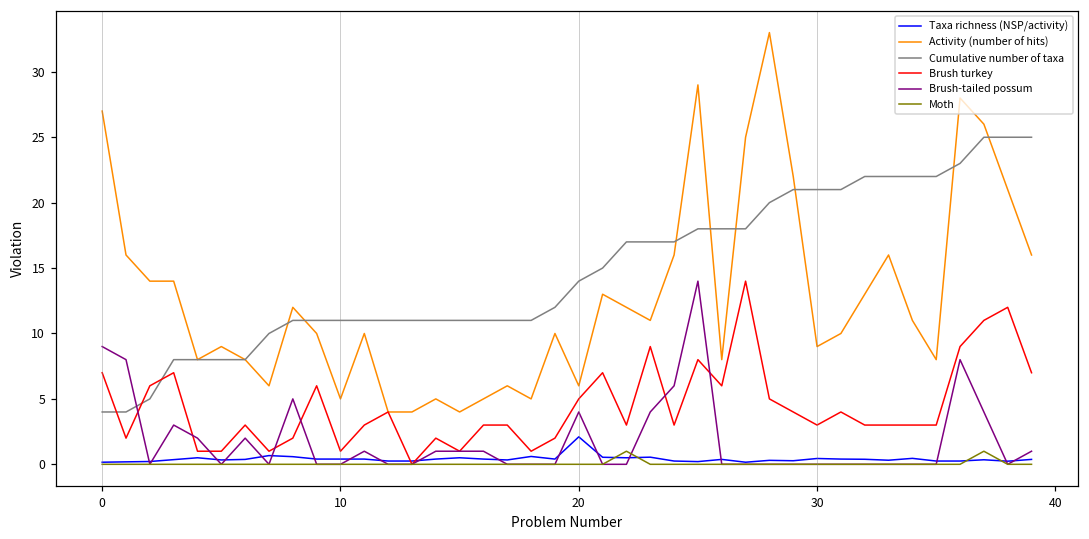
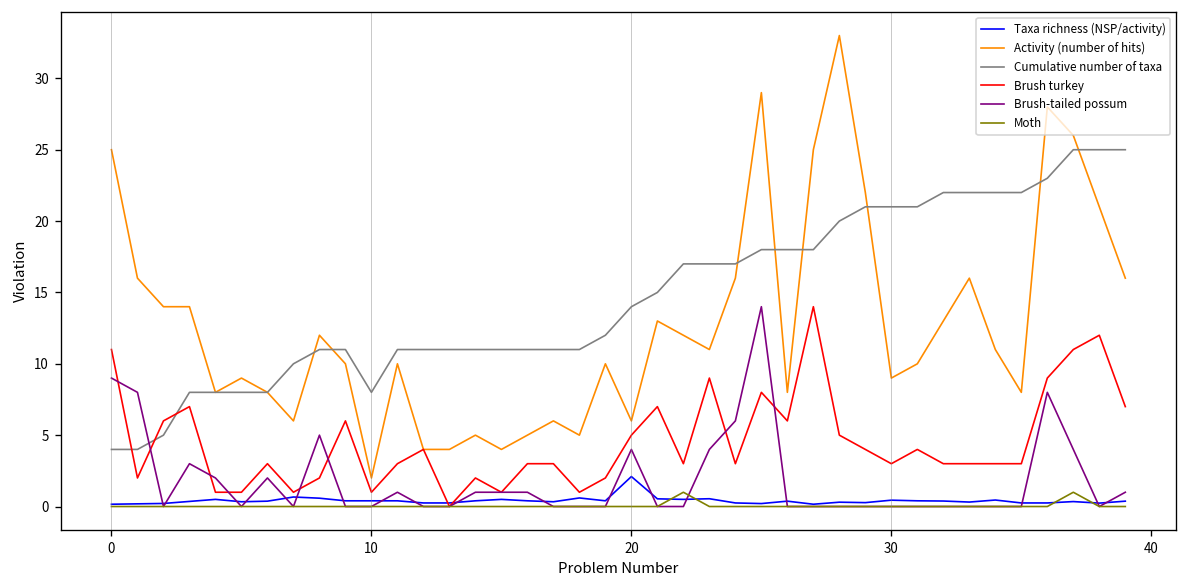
  {
    "Taxa richness (NSP/activity)": {
      "10": 0.4,
      "20": 2,
      "30": 0.4
    },
    "Activity (number of hits)": {
-     "0": 27,
-     "10": 5,
+     "0": 25,
+     "10": 2,
      "20": 6,
      "30": 9
    },
    "Cumulative number of taxa": {
      "0": 4,
-     "10": 11,
+     "10": 8,
      "20": 14,
      "30": 21
    },
    "Brush turkey": {
-     "0": 7,
+     "0": 11,
      "10": 1,
      "20": 5,
      "30": 3
    },
    "Brush-tailed possum": {
      "0": 9,
      "20": 4
    },
    "Moth": {
      "20": 0
    }
  }
